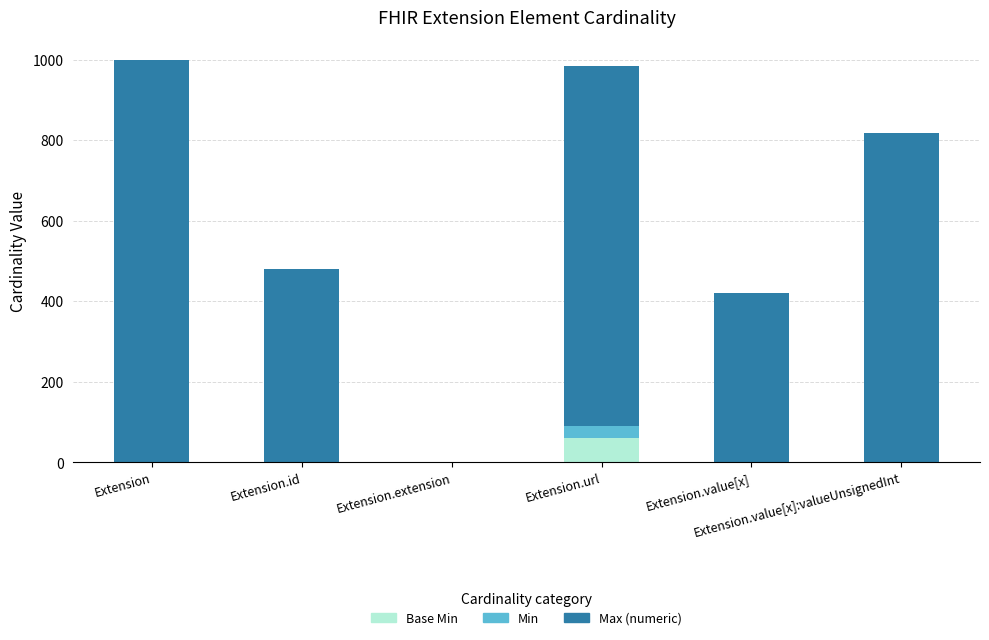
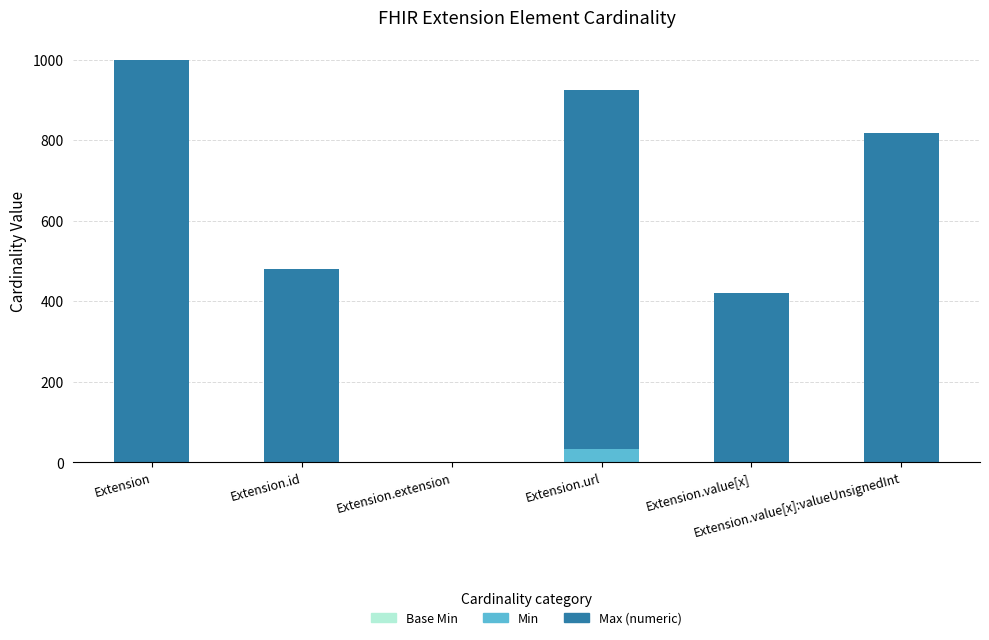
  {
    "Base Min": {
      "Extension": 0,
      "Extension.id": 0,
      "Extension.extension": 0,
-     "Extension.url": 60,
+     "Extension.url": 0,
      "Extension.value[x]": 0,
      "Extension.value[x]:valueUnsignedInt": 0
    },
    "Min": {
      "Extension": 0,
      "Extension.id": 0,
      "Extension.extension": 0,
      "Extension.url": 30,
      "Extension.value[x]": 0,
      "Extension.value[x]:valueUnsignedInt": 0
    },
    "Max (numeric)": {
      "Extension": 1000,
      "Extension.id": 480,
      "Extension.extension": 0,
      "Extension.url": 890,
      "Extension.value[x]": 420,
      "Extension.value[x]:valueUnsignedInt": 820
    }
  }
